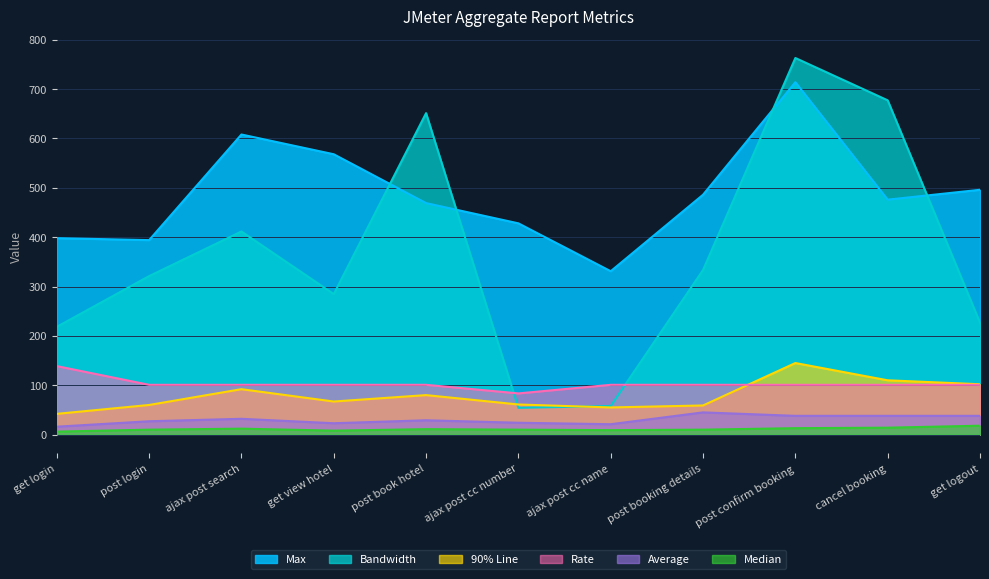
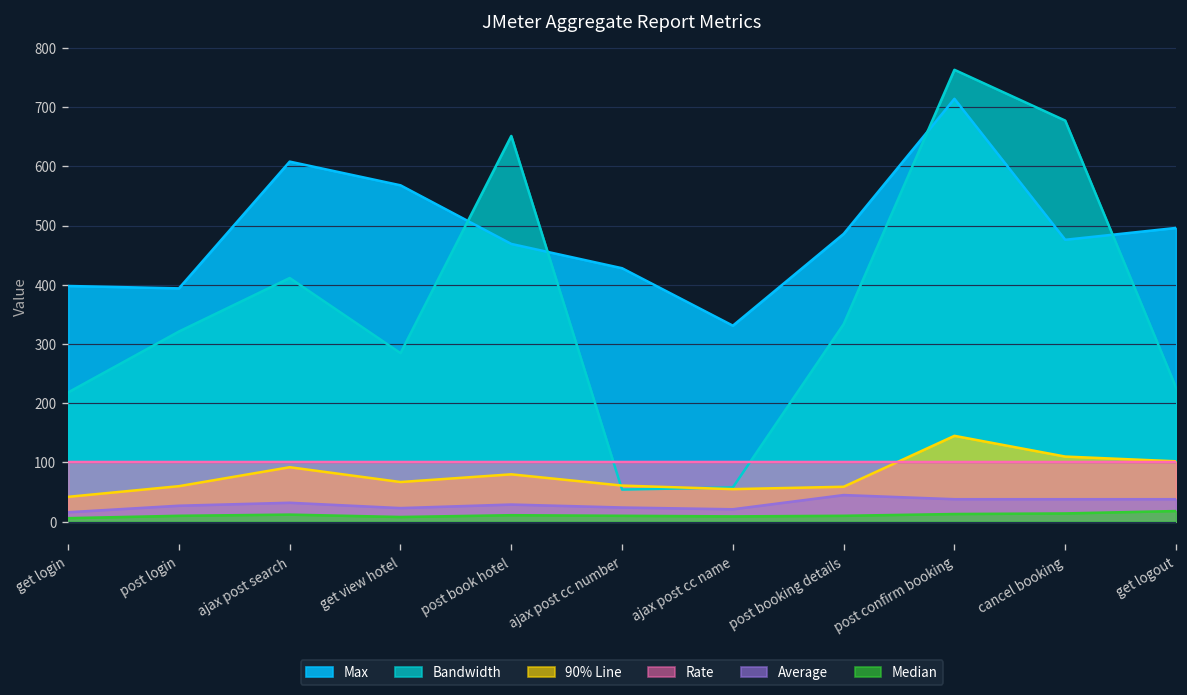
  {
    "90% Line": {
      "get login": 40,
      "post login": 60,
      "ajax post search": 90,
      "get view hotel": 70,
      "post book hotel": 80,
      "ajax post cc number": 60,
      "post booking details": 60,
      "post confirm booking": 150,
      "cancel booking": 110
    },
    "Rate": {
-     "get login": 140,
+     "get login": 100,
      "post login": 100,
      "ajax post search": 100,
      "get view hotel": 100,
      "post book hotel": 100,
-     "ajax post cc number": 80,
+     "ajax post cc number": 100,
      "ajax post cc name": 100,
      "post booking details": 100,
      "post confirm booking": 100,
      "cancel booking": 100
    },
    "Average": {
      "get login": 20,
      "post login": 30,
      "ajax post search": 30,
      "get view hotel": 20,
      "post book hotel": 30,
      "ajax post cc number": 20,
      "ajax post cc name": 20,
      "post booking details": 50,
      "post confirm booking": 40,
      "cancel booking": 40,
      "get logout": 40
    },
    "Median": {
      "get login": 10,
      "post login": 10,
      "ajax post search": 10,
      "get view hotel": 10,
      "post book hotel": 10,
      "ajax post cc number": 10,
      "ajax post cc name": 10,
      "post booking details": 10,
      "post confirm booking": 10,
      "cancel booking": 10,
      "get logout": 20
    }
  }
